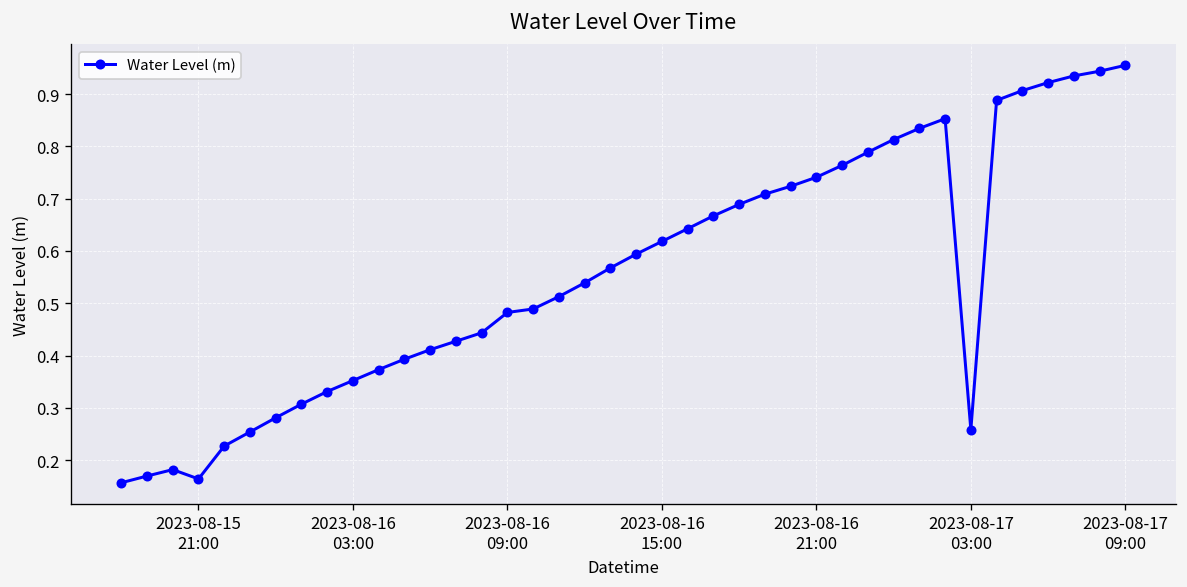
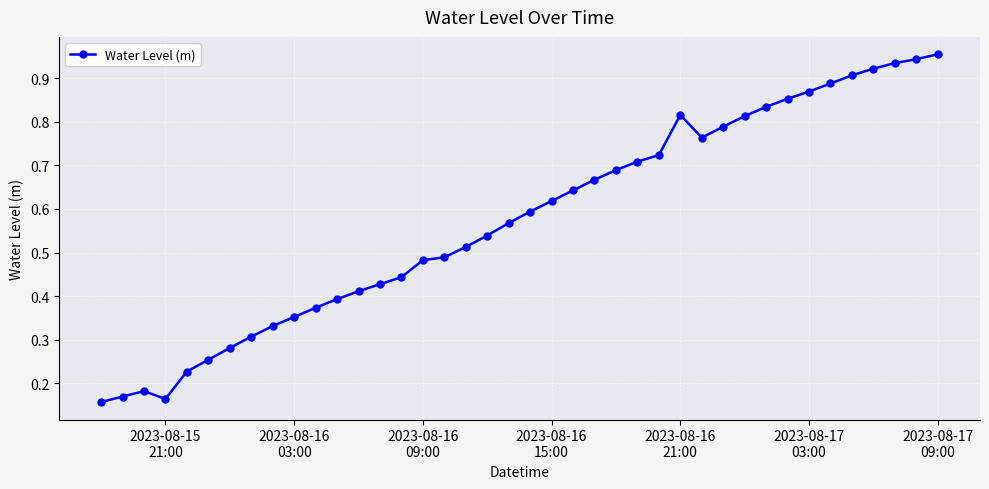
  {
    "2023-08-15 21:00": 0.16,
    "2023-08-16 03:00": 0.35,
    "2023-08-16 09:00": 0.48,
    "2023-08-16 15:00": 0.62,
-   "2023-08-16 21:00": 0.74,
-   "2023-08-17 03:00": 0.26,
+   "2023-08-16 21:00": 0.82,
+   "2023-08-17 03:00": 0.87,
    "2023-08-17 09:00": 0.96
  }
